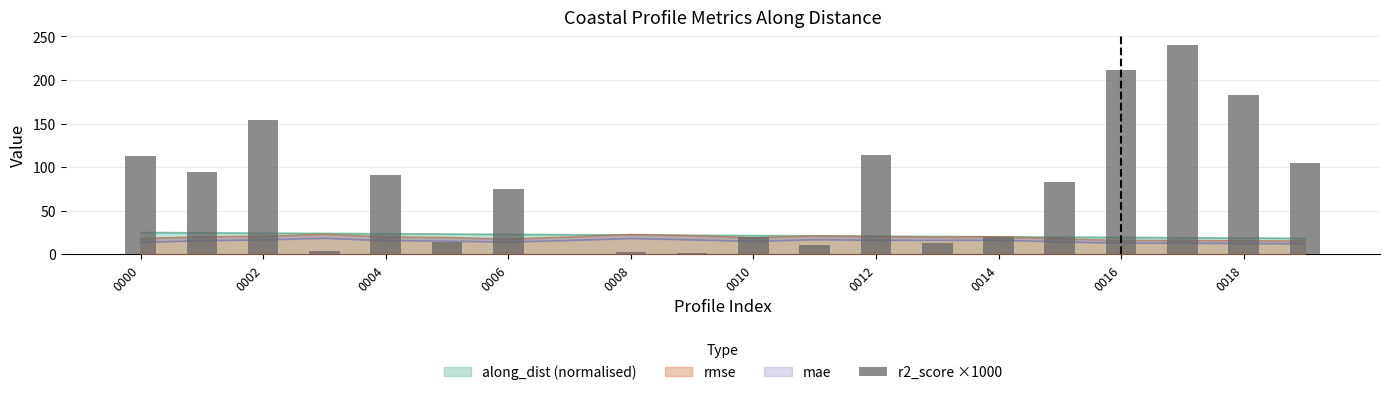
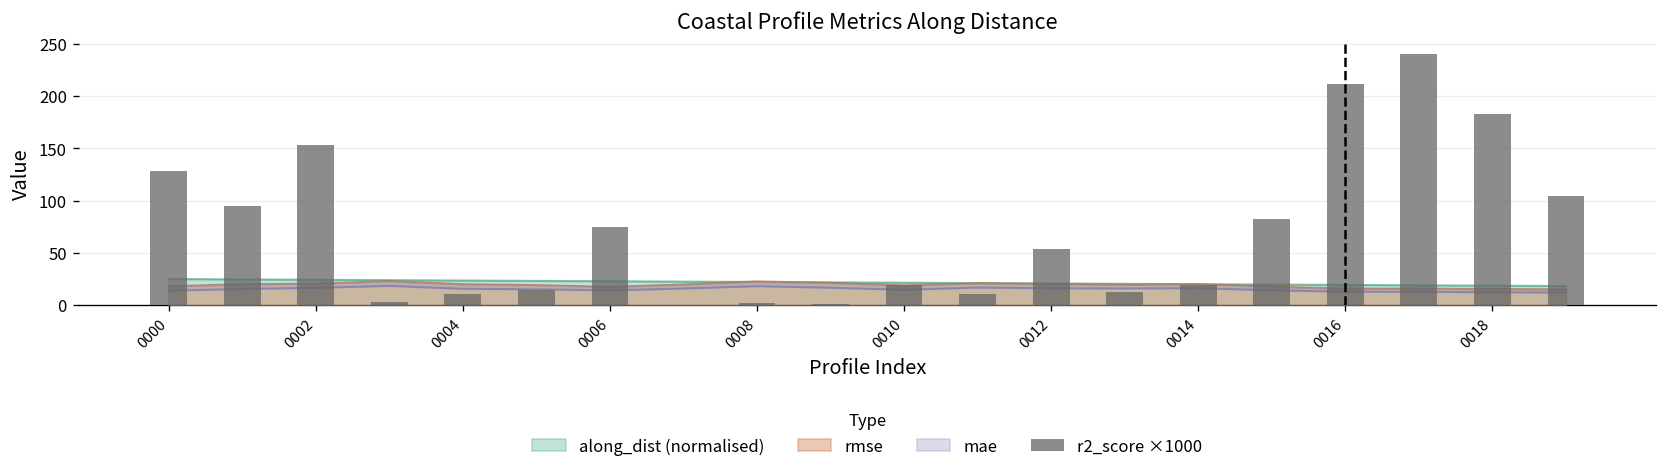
  {
    "r2_score ×1000": {
-     "0000": 110,
+     "0000": 130,
      "0002": 150,
-     "0004": 90,
+     "0004": 10,
      "0006": 70,
      "0010": 20,
-     "0012": 110,
+     "0012": 50,
      "0014": 20,
      "0016": 210,
      "0018": 180
    }
  }
